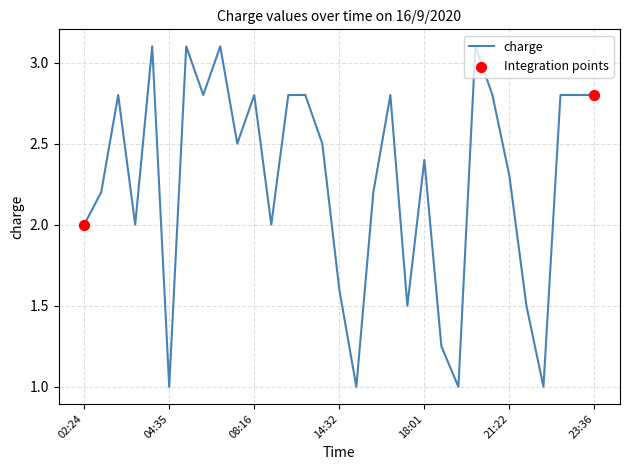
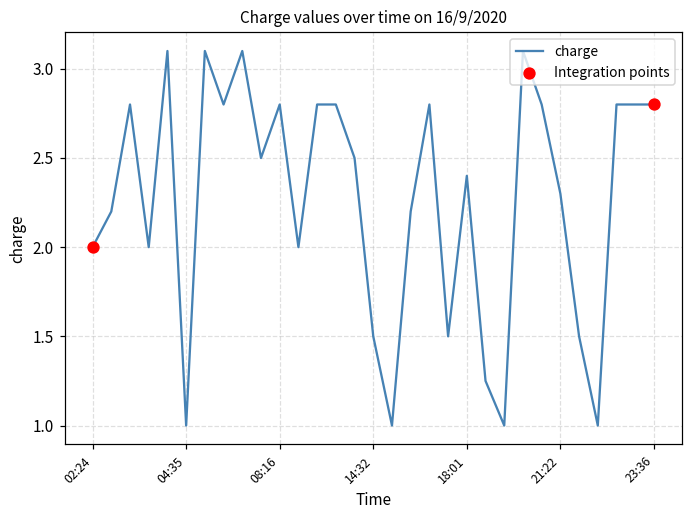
  {
    "charge": {
      "04:35": 1.0,
      "08:16": 2.8,
-     "14:32": 1.6,
+     "14:32": 1.5,
      "18:01": 2.4,
      "21:22": 2.3
    }
  }
